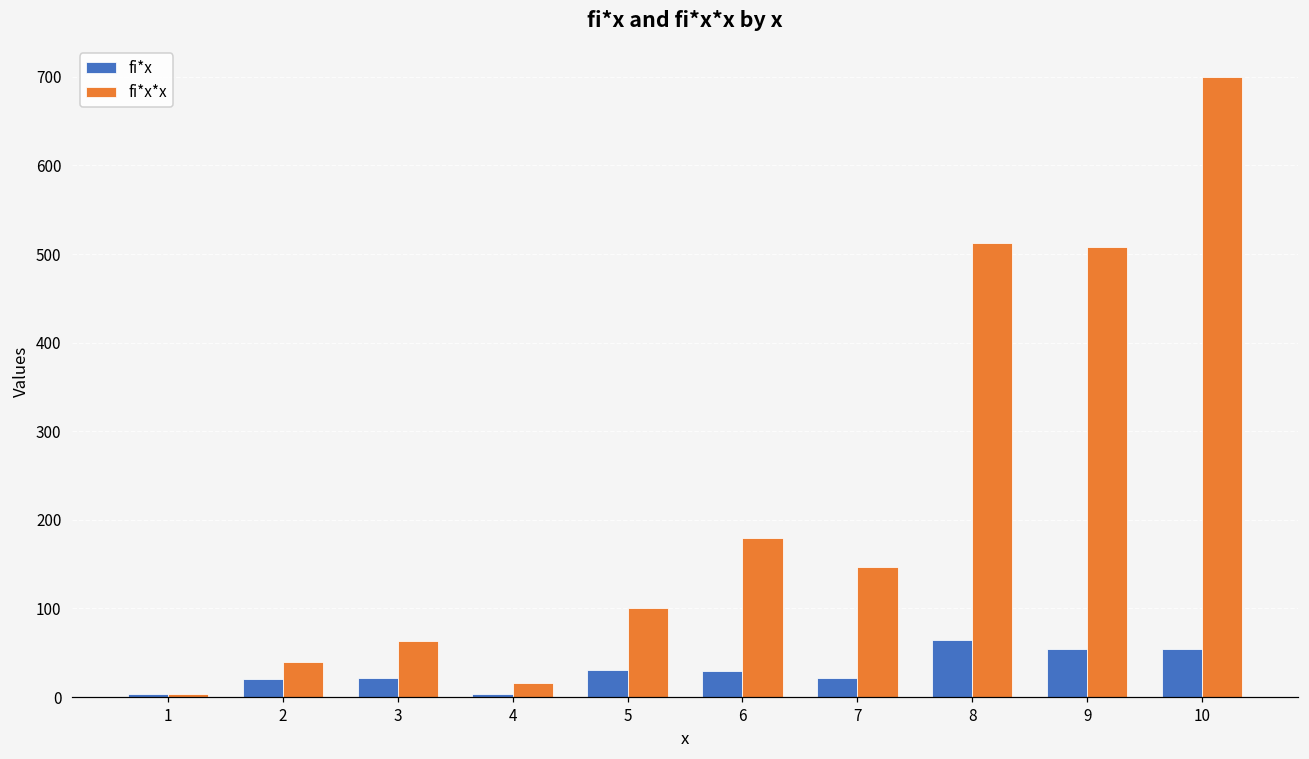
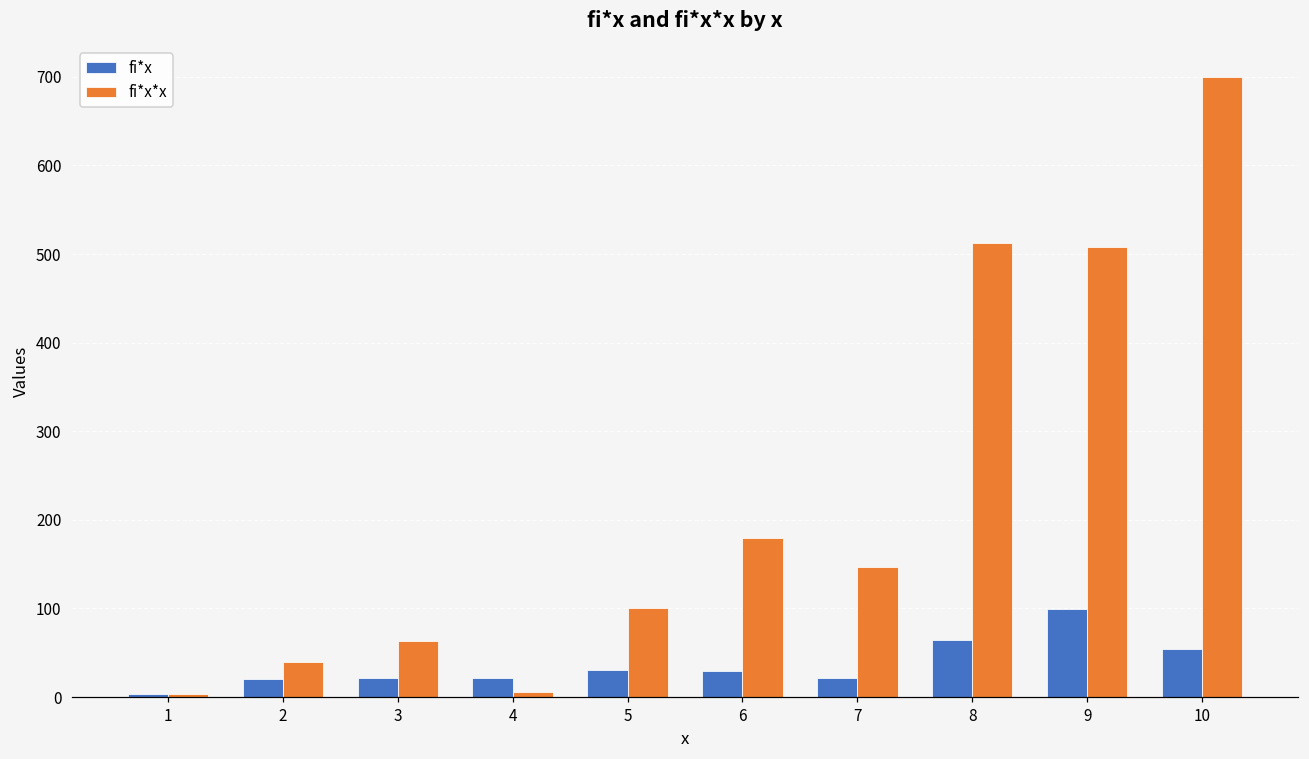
  {
    "fi*x": {
      "1": 0,
      "2": 20,
      "3": 20,
-     "4": 0,
+     "4": 20,
      "5": 30,
      "6": 30,
      "7": 20,
      "8": 60,
-     "9": 50,
+     "9": 100,
      "10": 50
    },
    "fi*x*x": {
      "1": 0,
      "2": 40,
      "3": 60,
-     "4": 20,
+     "4": 10,
      "5": 100,
      "6": 180,
      "7": 150,
      "8": 510,
      "9": 510,
      "10": 700
    }
  }
